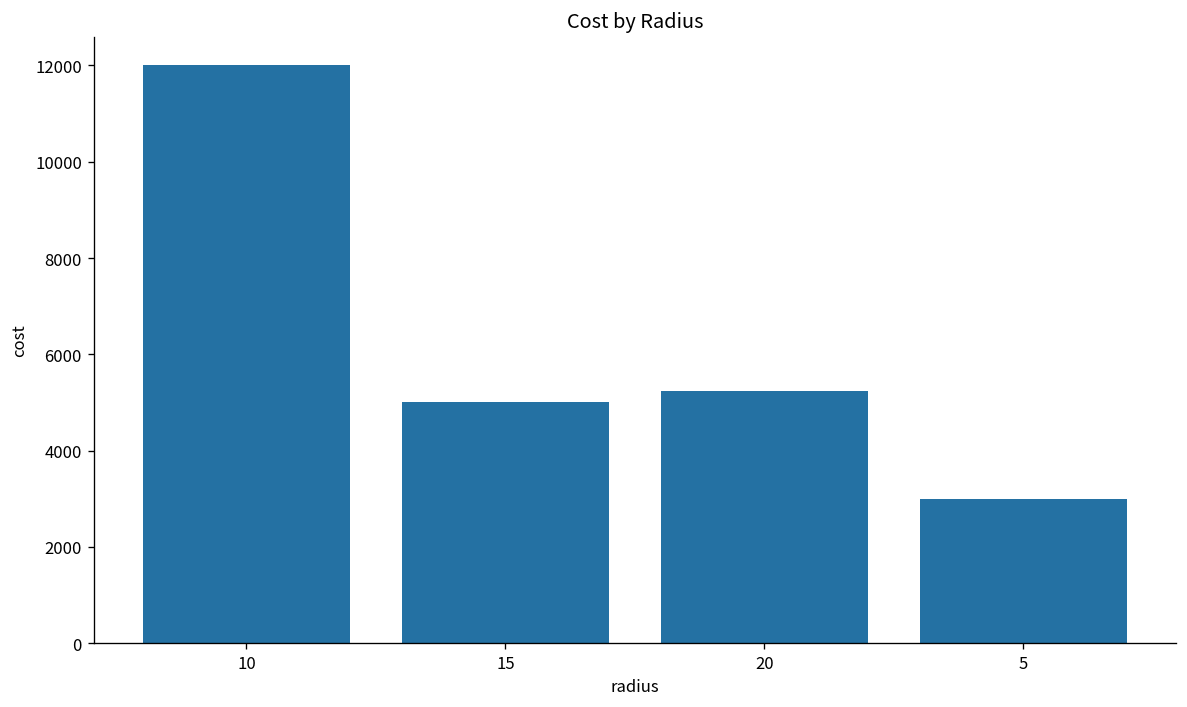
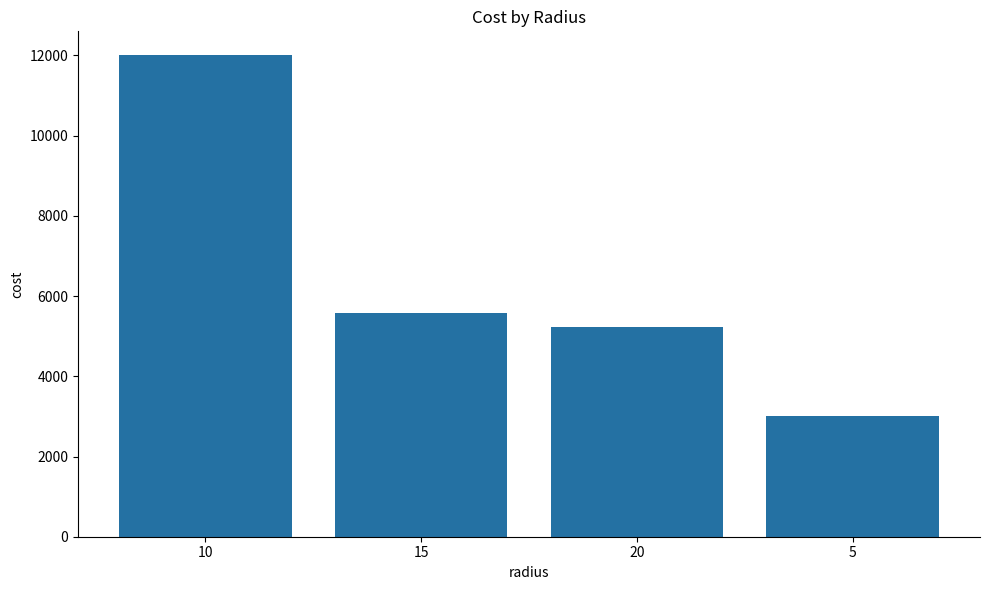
  {
    "10": 12000,
-   "15": 5000,
+   "15": 5600,
    "20": 5200,
    "5": 3000
  }
